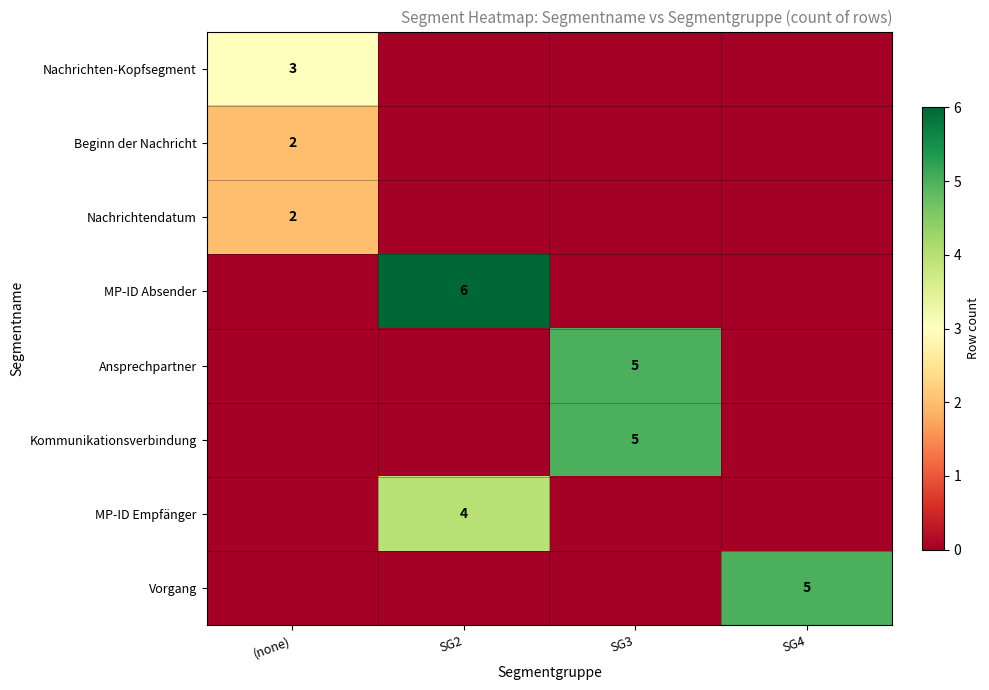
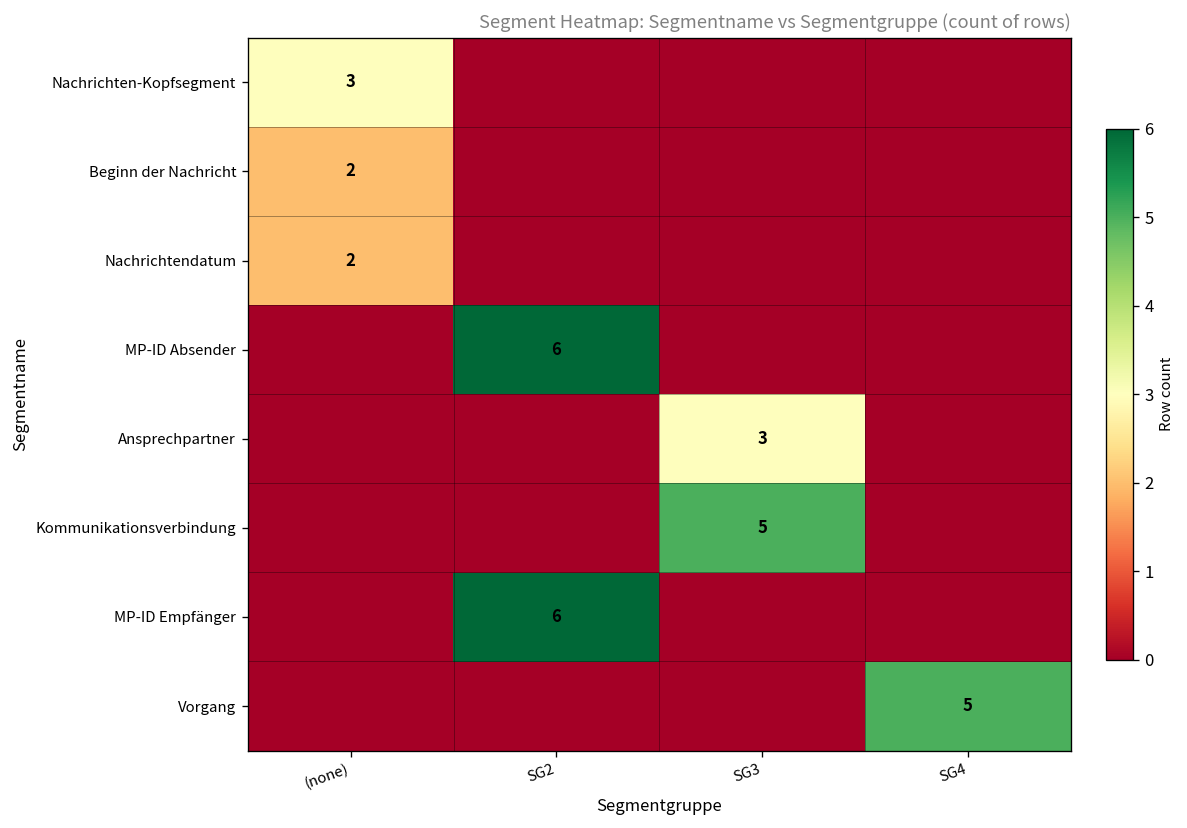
  {
    "Nachrichten-Kopfsegment": {
      "(none)": 3
    },
    "Beginn der Nachricht": {
      "(none)": 2
    },
    "Nachrichtendatum": {
      "(none)": 2
    },
    "MP-ID Absender": {
      "SG2": 6
    },
    "Ansprechpartner": {
-     "SG3": 5
+     "SG3": 3
    },
    "Kommunikationsverbindung": {
      "SG3": 5
    },
    "MP-ID Empfänger": {
-     "SG2": 4
+     "SG2": 6
    },
    "Vorgang": {
      "SG4": 5
    }
  }
